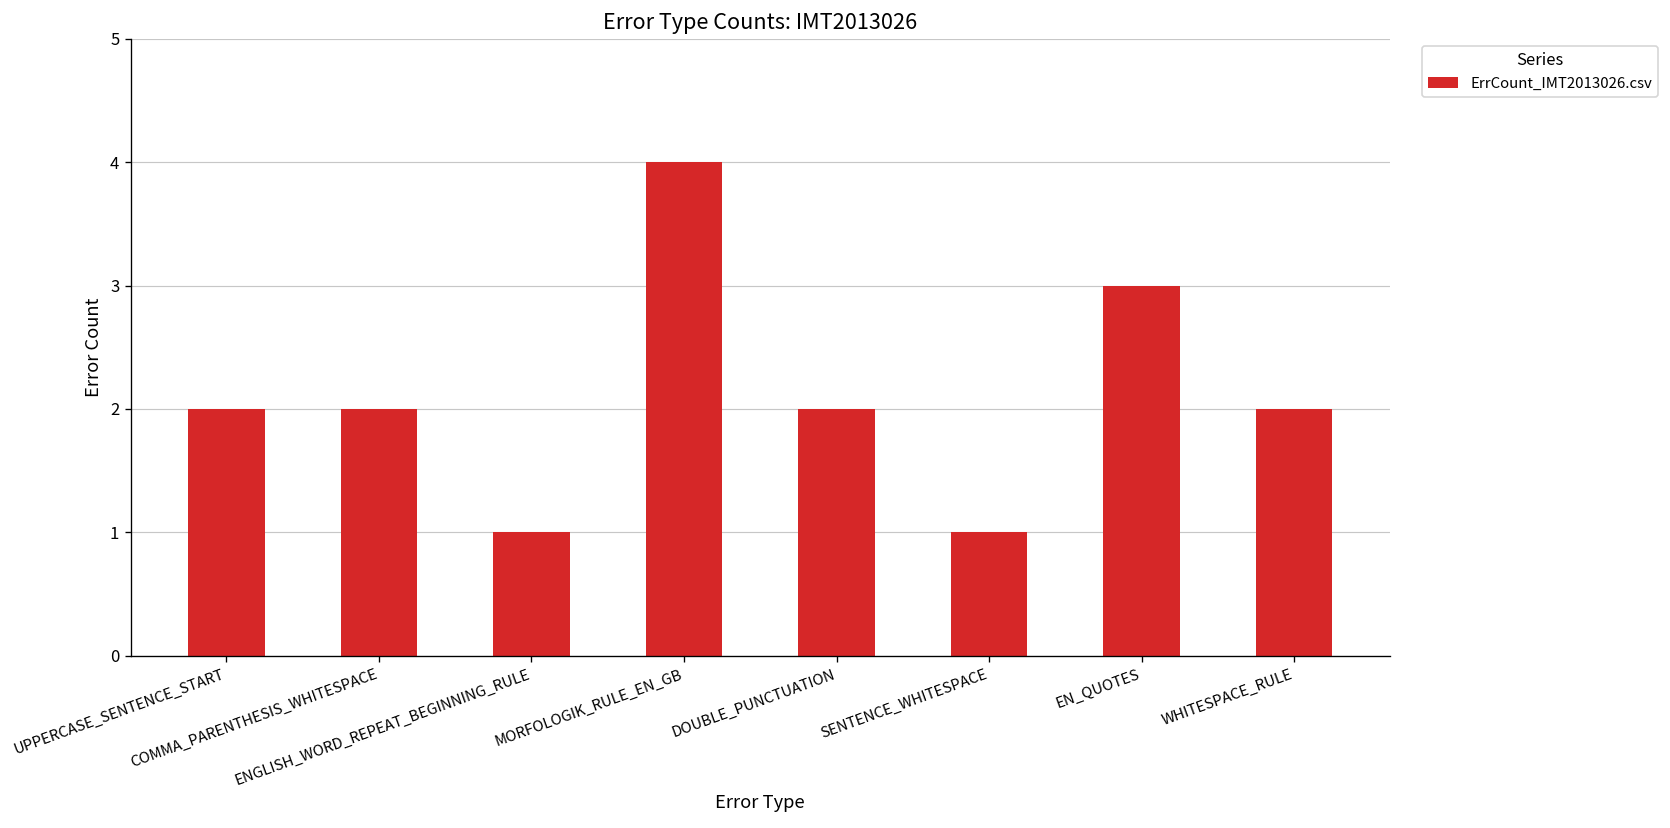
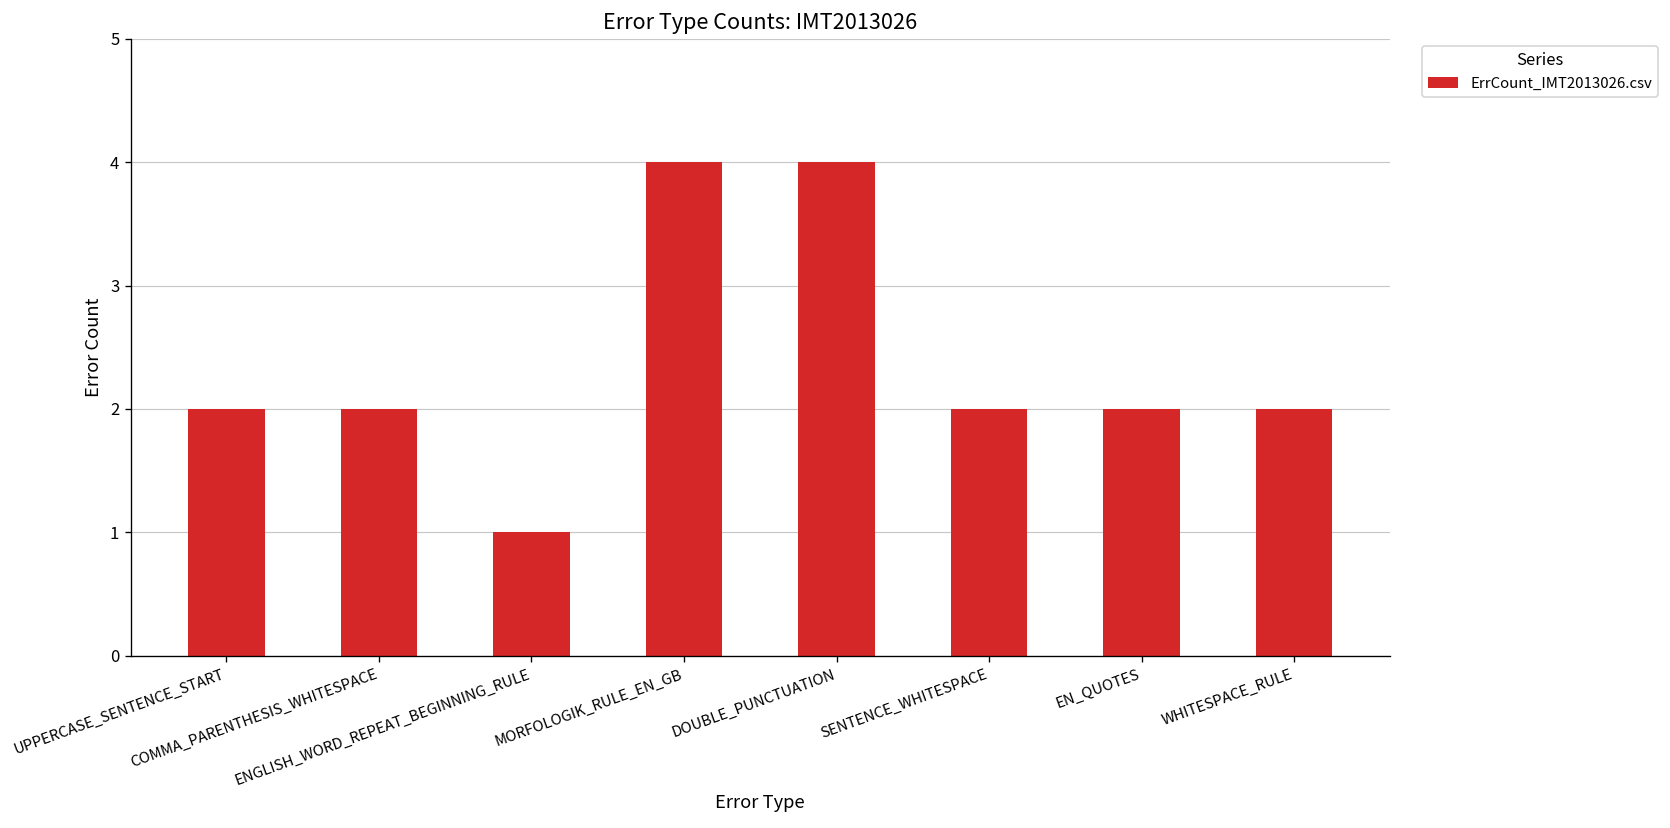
  {
    "UPPERCASE_SENTENCE_START": 2,
    "COMMA_PARENTHESIS_WHITESPACE": 2,
    "ENGLISH_WORD_REPEAT_BEGINNING_RULE": 1,
    "MORFOLOGIK_RULE_EN_GB": 4,
-   "DOUBLE_PUNCTUATION": 2,
-   "SENTENCE_WHITESPACE": 1,
-   "EN_QUOTES": 3,
+   "DOUBLE_PUNCTUATION": 4,
+   "SENTENCE_WHITESPACE": 2,
+   "EN_QUOTES": 2,
    "WHITESPACE_RULE": 2
  }
